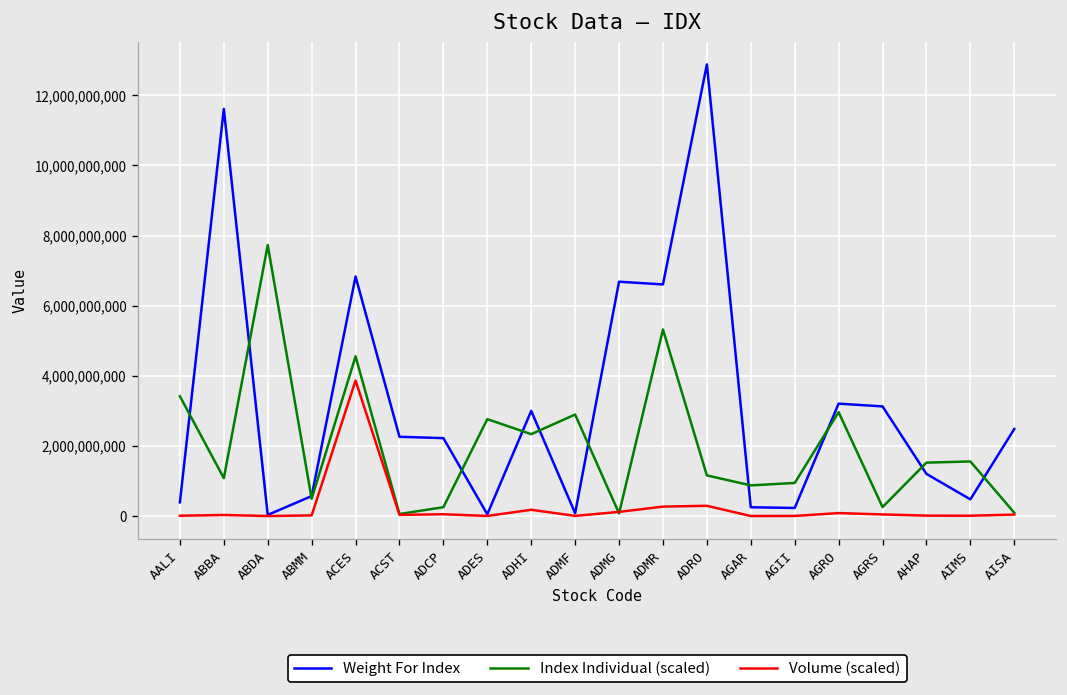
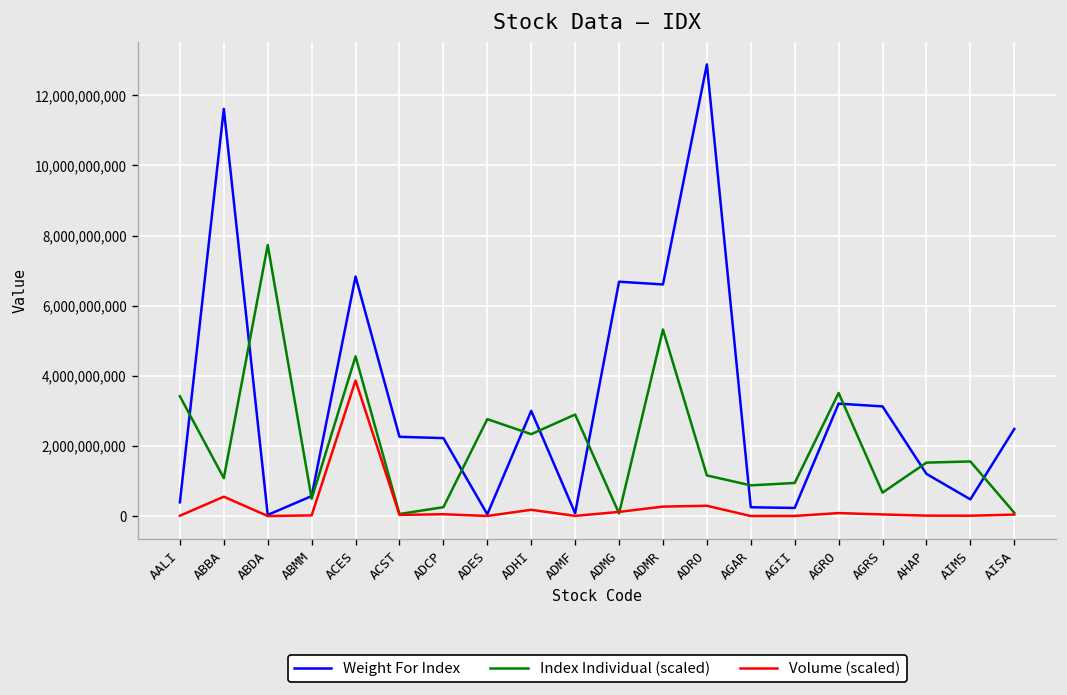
  {
    "Weight For Index": {
      "AALI": "400,000,000",
      "ABBA": "11,600,000,000",
      "ACES": "6,800,000,000",
      "ACST": "2,300,000,000",
      "ADCP": "2,200,000,000",
      "ADHI": "3,000,000,000",
      "ADMG": "6,700,000,000",
      "ADMR": "6,600,000,000",
      "ADRO": "12,900,000,000",
      "AGAR": "300,000,000",
      "AGII": "200,000,000",
      "AGRO": "3,200,000,000",
      "AGRS": "3,100,000,000",
      "AHAP": "1,200,000,000",
      "AIMS": "500,000,000",
      "AISA": "2,500,000,000"
    },
    "Index Individual (scaled)": {
      "AALI": "3,400,000,000",
      "ABBA": "1,100,000,000",
      "ABDA": "7,700,000,000",
      "ACES": "4,600,000,000",
      "ADCP": "300,000,000",
      "ADES": "2,800,000,000",
      "ADHI": "2,300,000,000",
      "ADMF": "2,900,000,000",
      "ADMR": "5,300,000,000",
      "ADRO": "1,200,000,000",
      "AGAR": "900,000,000",
      "AGII": "900,000,000",
-     "AGRO": "3,000,000,000",
-     "AGRS": "300,000,000",
+     "AGRO": "3,500,000,000",
+     "AGRS": "700,000,000",
      "AHAP": "1,500,000,000",
      "AIMS": "1,600,000,000"
    },
    "Volume (scaled)": {
      "AALI": "0",
-     "ABBA": "0",
+     "ABBA": "600,000,000",
      "ABMM": "0",
      "ACES": "3,900,000,000",
      "ADCP": "100,000,000",
      "ADHI": "200,000,000",
      "ADMR": "300,000,000",
      "ADRO": "300,000,000",
      "AGAR": "0",
      "AGII": "0",
      "AGRO": "100,000,000",
      "AGRS": "0",
      "AHAP": "0",
      "AIMS": "0"
    }
  }
